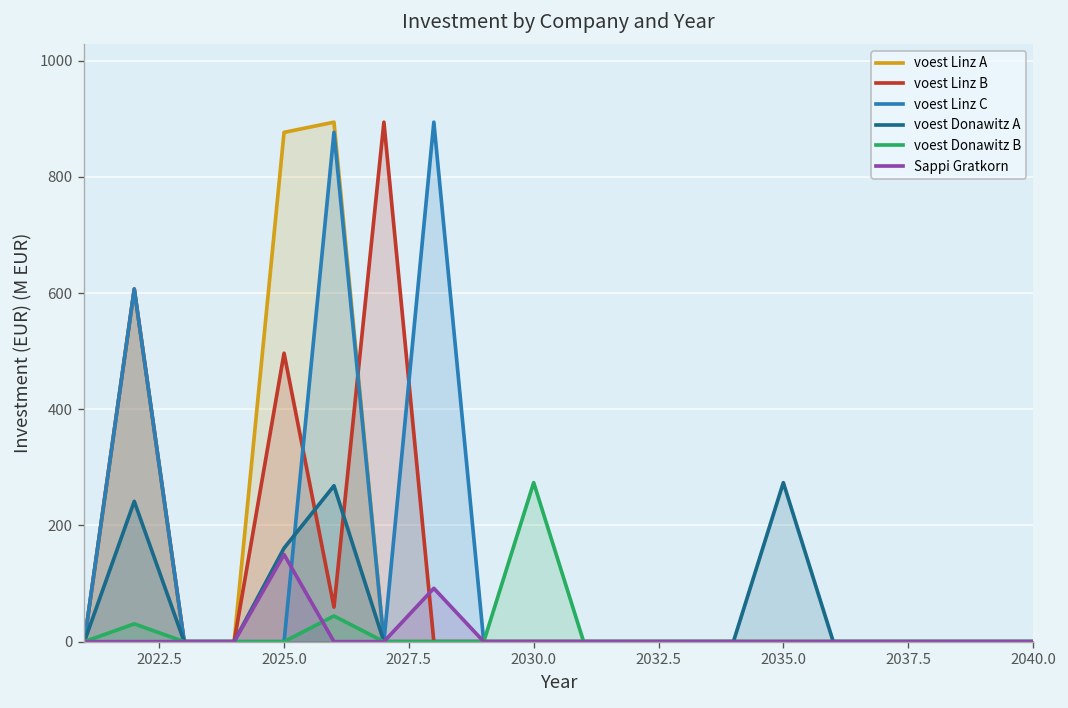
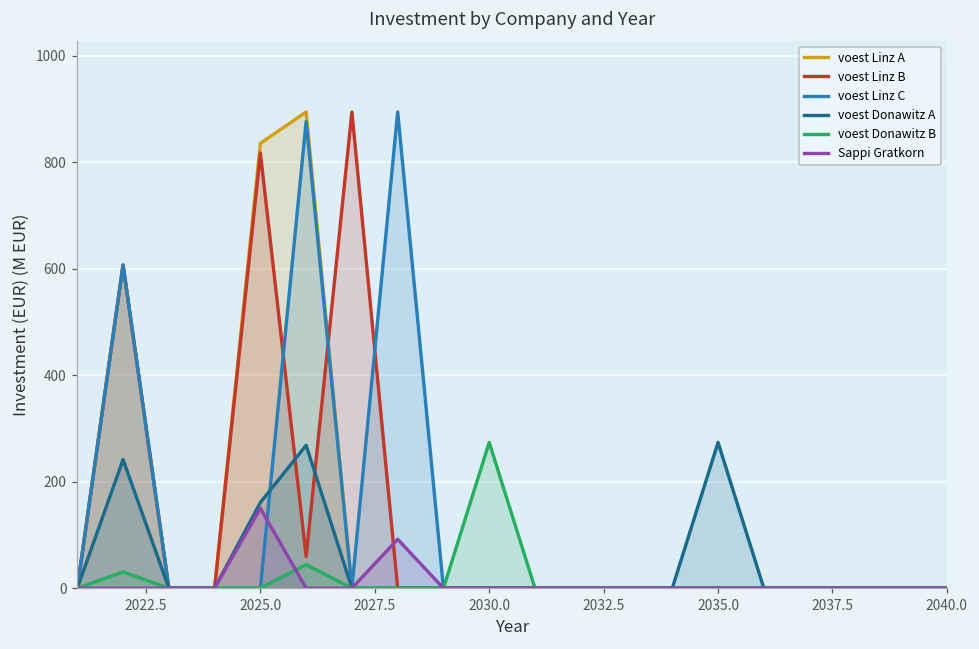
  {
    "voest Linz A": {
-     "2025.0": 880
+     "2025.0": 840
    },
    "voest Linz B": {
-     "2025.0": 500
+     "2025.0": 820
    },
    "voest Donawitz B": {
      "2030.0": 270
    },
    "Sappi Gratkorn": {
      "2025.0": 150
    }
  }
